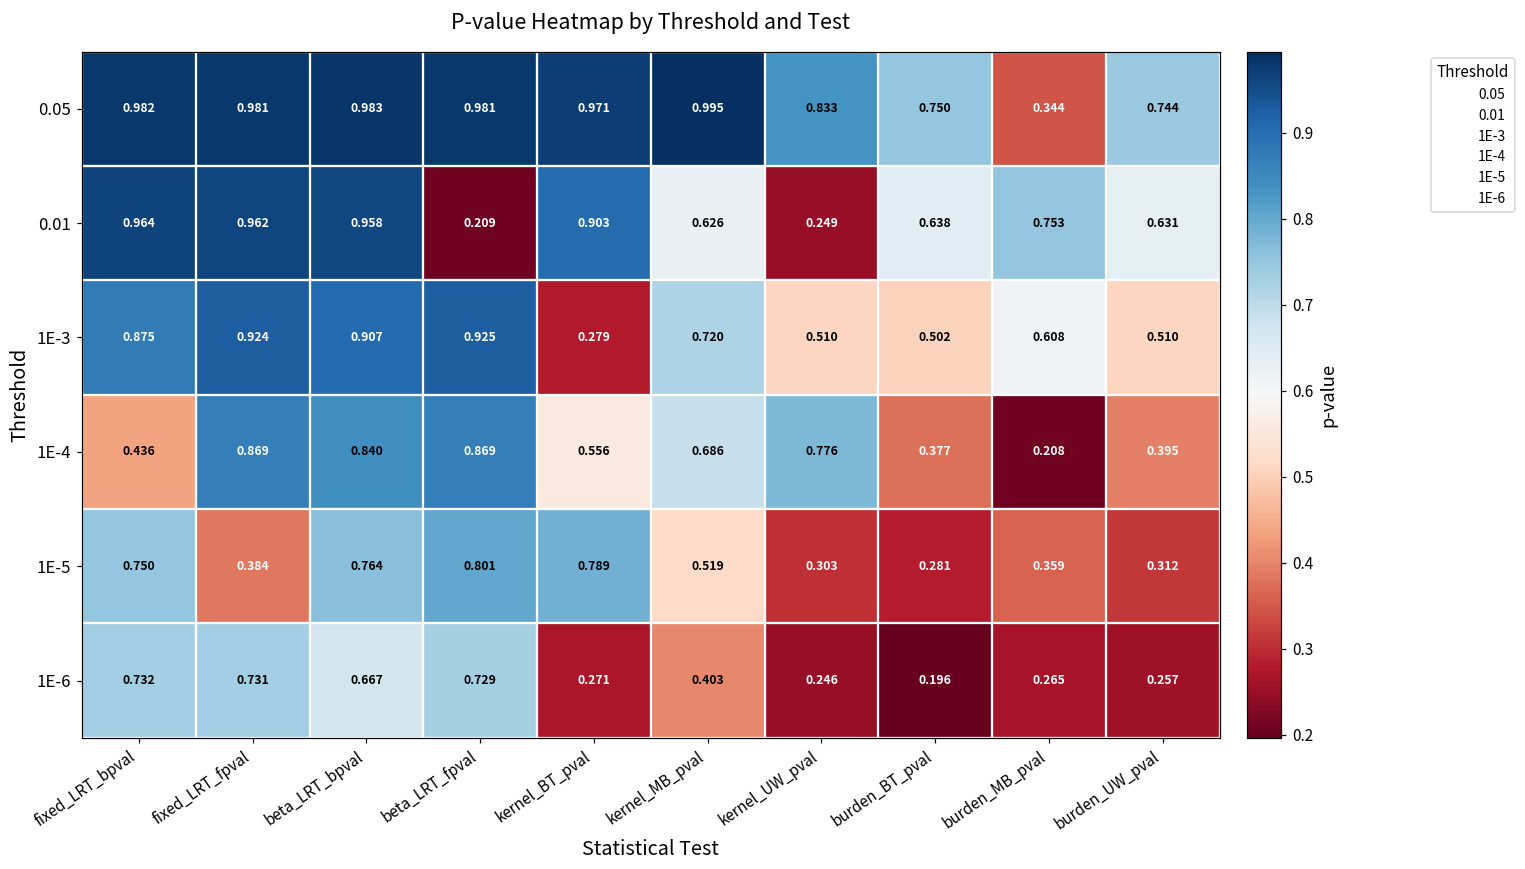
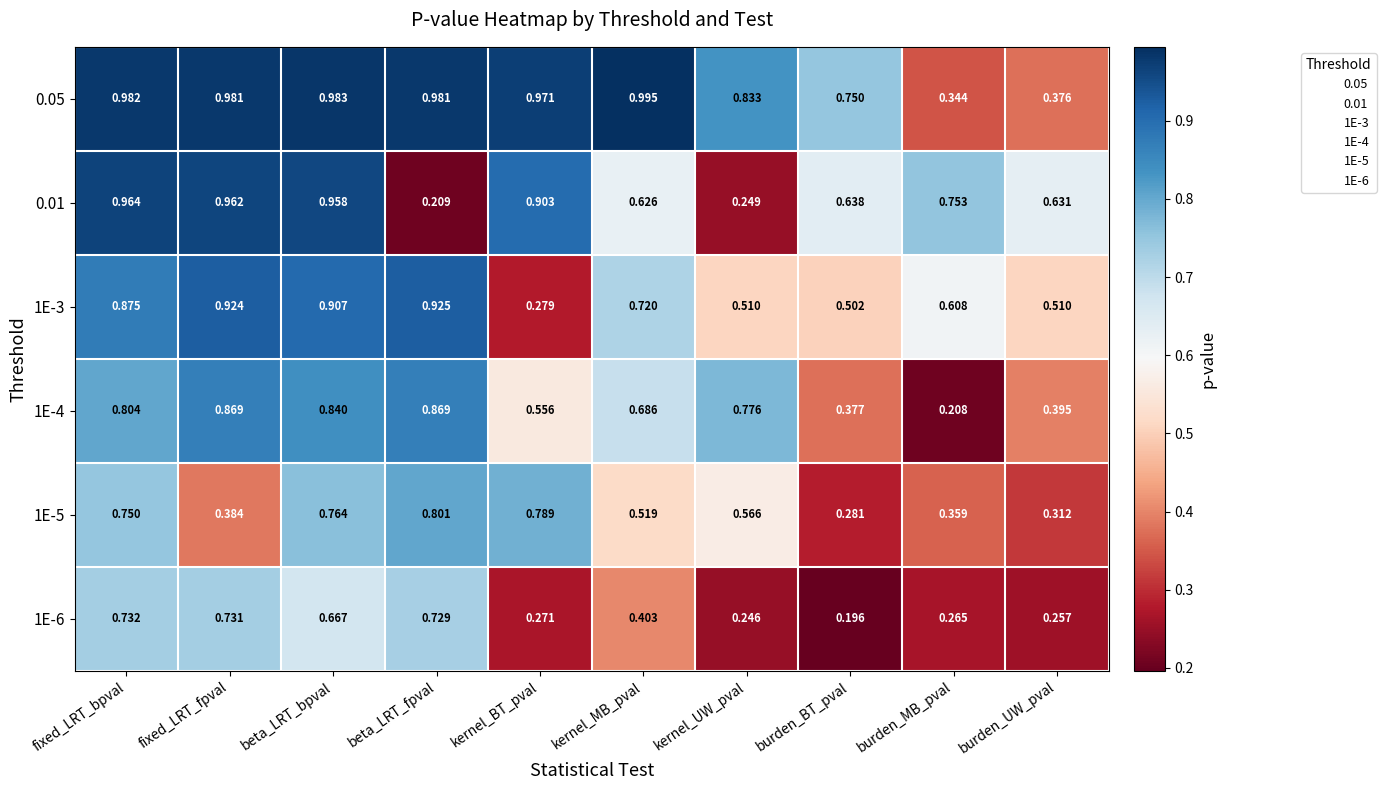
  {
    "0.05": {
      "fixed_LRT_bpval": 0.982,
      "fixed_LRT_fpval": 0.981,
      "beta_LRT_bpval": 0.983,
      "beta_LRT_fpval": 0.981,
      "kernel_BT_pval": 0.971,
      "kernel_MB_pval": 0.995,
      "kernel_UW_pval": 0.833,
      "burden_BT_pval": 0.750,
      "burden_MB_pval": 0.344,
-     "burden_UW_pval": 0.744
+     "burden_UW_pval": 0.376
    },
    "0.01": {
      "fixed_LRT_bpval": 0.964,
      "fixed_LRT_fpval": 0.962,
      "beta_LRT_bpval": 0.958,
      "beta_LRT_fpval": 0.209,
      "kernel_BT_pval": 0.903,
      "kernel_MB_pval": 0.626,
      "kernel_UW_pval": 0.249,
      "burden_BT_pval": 0.638,
      "burden_MB_pval": 0.753,
      "burden_UW_pval": 0.631
    },
    "1E-3": {
      "fixed_LRT_bpval": 0.875,
      "fixed_LRT_fpval": 0.924,
      "beta_LRT_bpval": 0.907,
      "beta_LRT_fpval": 0.925,
      "kernel_BT_pval": 0.279,
      "kernel_MB_pval": 0.720,
      "kernel_UW_pval": 0.510,
      "burden_BT_pval": 0.502,
      "burden_MB_pval": 0.608,
      "burden_UW_pval": 0.510
    },
    "1E-4": {
-     "fixed_LRT_bpval": 0.436,
+     "fixed_LRT_bpval": 0.804,
      "fixed_LRT_fpval": 0.869,
      "beta_LRT_bpval": 0.840,
      "beta_LRT_fpval": 0.869,
      "kernel_BT_pval": 0.556,
      "kernel_MB_pval": 0.686,
      "kernel_UW_pval": 0.776,
      "burden_BT_pval": 0.377,
      "burden_MB_pval": 0.208,
      "burden_UW_pval": 0.395
    },
    "1E-5": {
      "fixed_LRT_bpval": 0.750,
      "fixed_LRT_fpval": 0.384,
      "beta_LRT_bpval": 0.764,
      "beta_LRT_fpval": 0.801,
      "kernel_BT_pval": 0.789,
      "kernel_MB_pval": 0.519,
-     "kernel_UW_pval": 0.303,
+     "kernel_UW_pval": 0.566,
      "burden_BT_pval": 0.281,
      "burden_MB_pval": 0.359,
      "burden_UW_pval": 0.312
    },
    "1E-6": {
      "fixed_LRT_bpval": 0.732,
      "fixed_LRT_fpval": 0.731,
      "beta_LRT_bpval": 0.667,
      "beta_LRT_fpval": 0.729,
      "kernel_BT_pval": 0.271,
      "kernel_MB_pval": 0.403,
      "kernel_UW_pval": 0.246,
      "burden_BT_pval": 0.196,
      "burden_MB_pval": 0.265,
      "burden_UW_pval": 0.257
    }
  }
